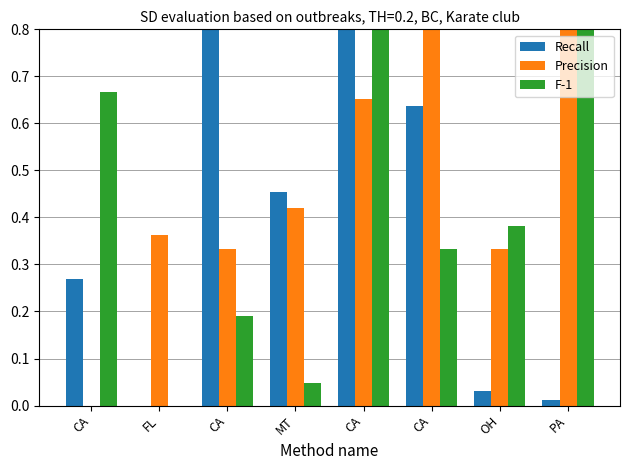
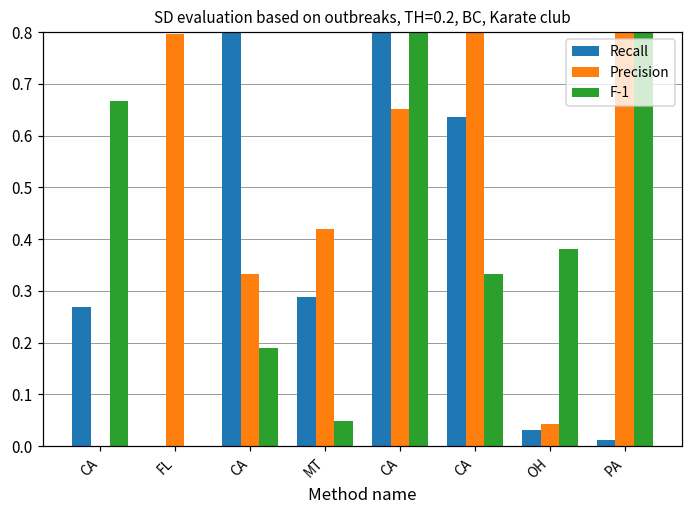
  {
    "Recall": {
      "FL": 0.00,
-     "MT": 0.46,
+     "MT": 0.29,
      "OH": 0.03,
      "PA": 0.01
    },
    "Precision": {
-     "FL": 0.36,
+     "FL": 0.80,
      "MT": 0.42,
-     "OH": 0.33
+     "OH": 0.04
    },
    "F-1": {
      "FL": 0.00,
      "MT": 0.05,
      "OH": 0.38
    }
  }
